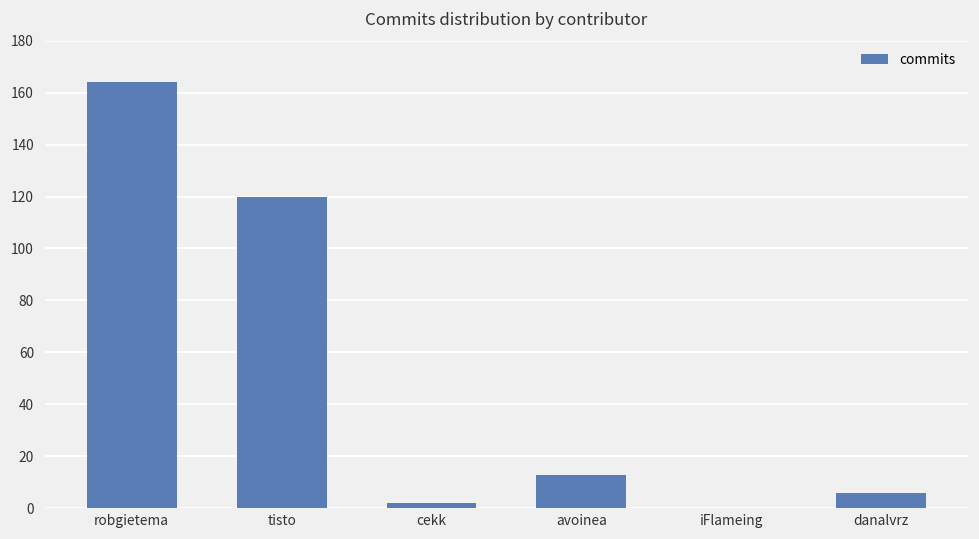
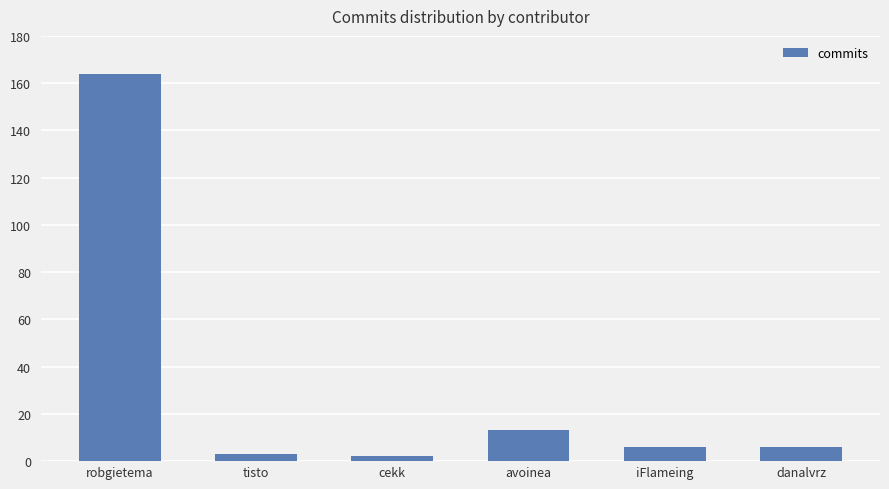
  {
    "robgietema": 164,
-   "tisto": 120,
+   "tisto": 3,
    "cekk": 2,
    "avoinea": 13,
-   "iFlameing": 0,
+   "iFlameing": 6,
    "danalvrz": 6
  }
